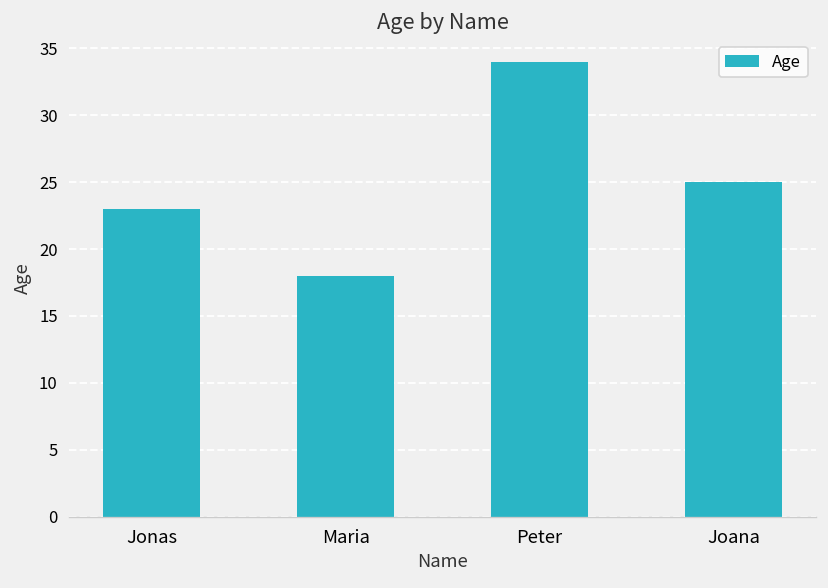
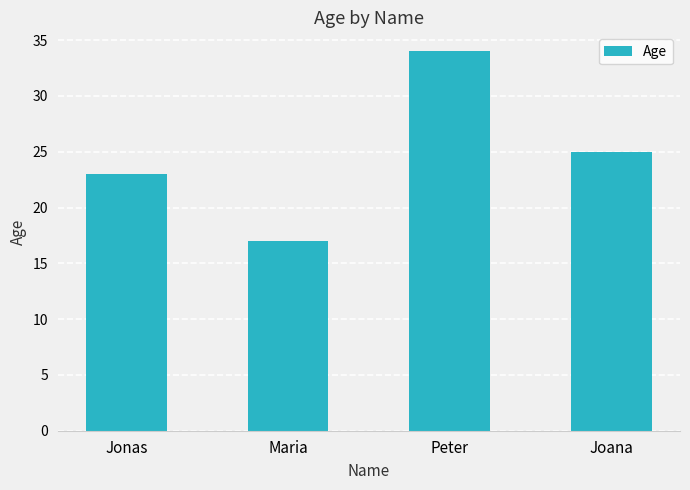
  {
    "Jonas": 23,
-   "Maria": 18,
+   "Maria": 17,
    "Peter": 34,
    "Joana": 25
  }
